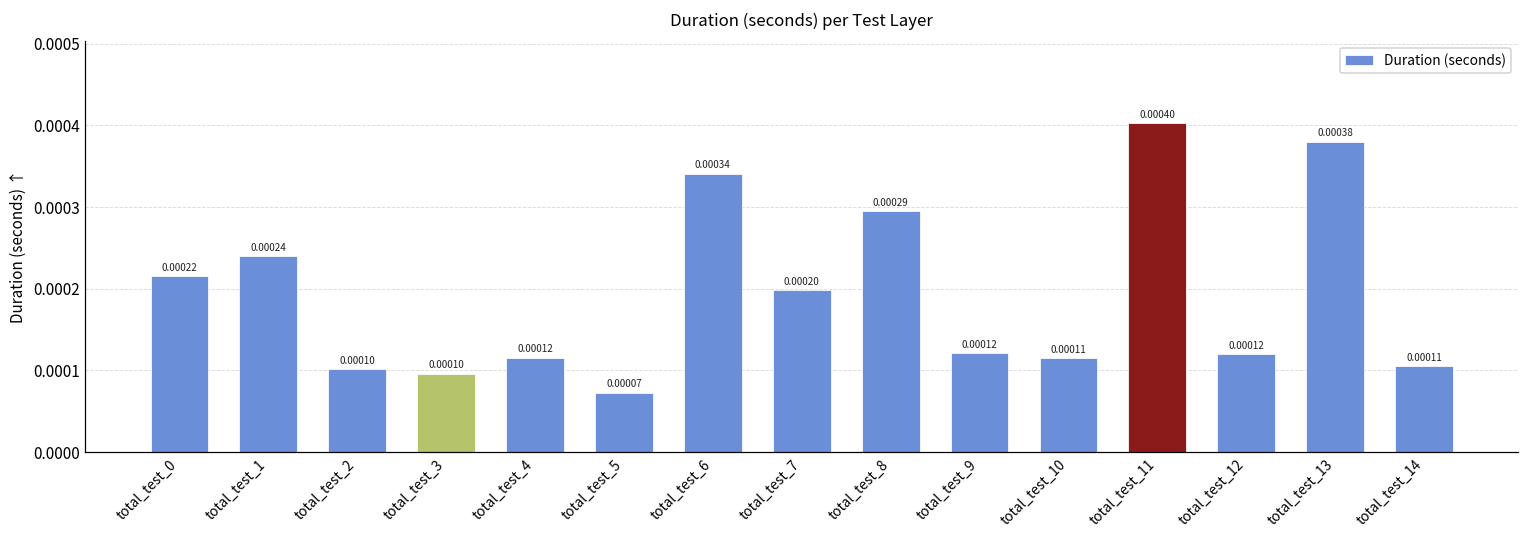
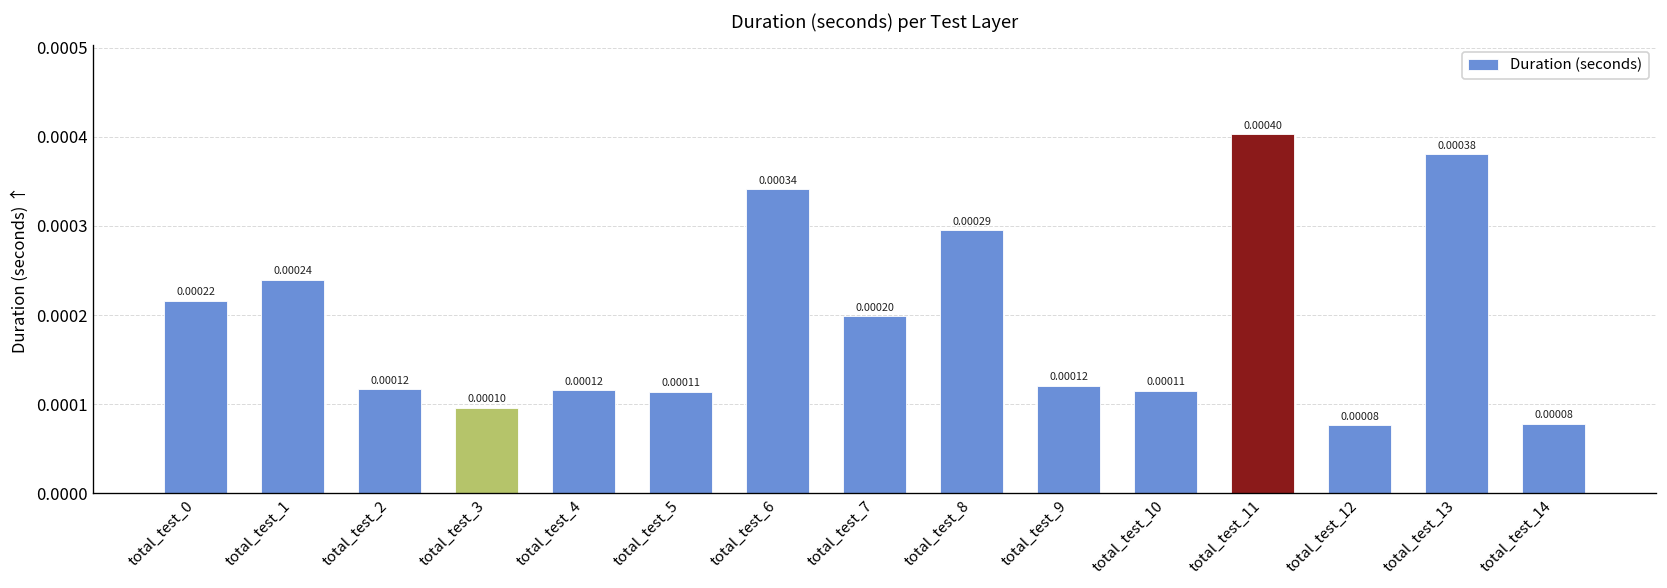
  {
    "total_test_0": 0.00022,
    "total_test_1": 0.00024,
-   "total_test_2": 0.00010,
+   "total_test_2": 0.00012,
    "total_test_3": 0.00010,
    "total_test_4": 0.00012,
-   "total_test_5": 0.00007,
+   "total_test_5": 0.00011,
    "total_test_6": 0.00034,
    "total_test_7": 0.00020,
    "total_test_8": 0.00029,
    "total_test_9": 0.00012,
    "total_test_10": 0.00011,
    "total_test_11": 0.00040,
-   "total_test_12": 0.00012,
+   "total_test_12": 0.00008,
    "total_test_13": 0.00038,
-   "total_test_14": 0.00011
+   "total_test_14": 0.00008
  }
